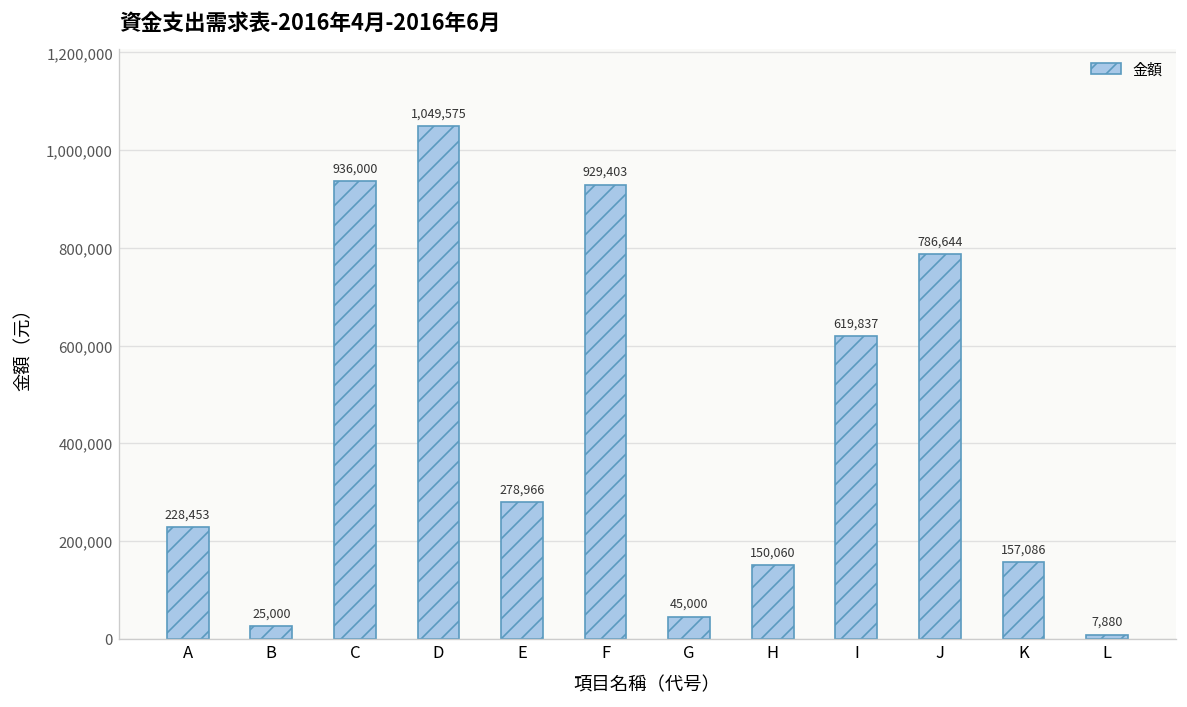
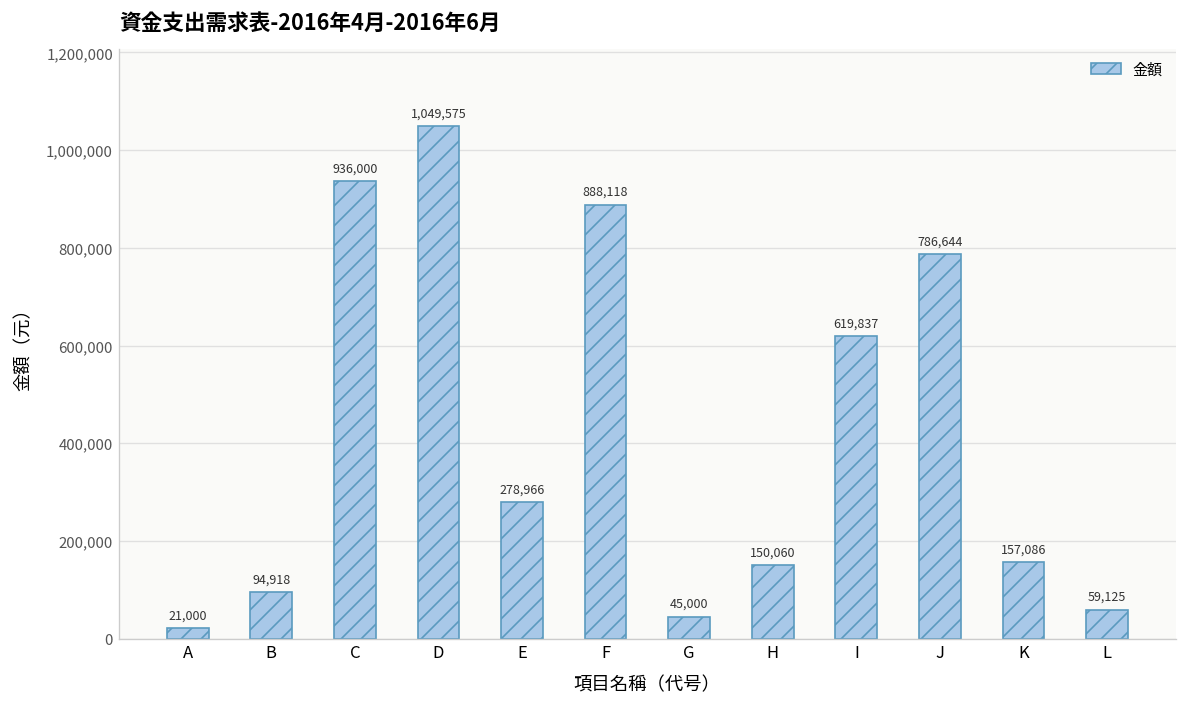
  {
-   "A": "228,453",
-   "B": "25,000",
+   "A": "21,000",
+   "B": "94,918",
    "C": "936,000",
    "D": "1,049,575",
    "E": "278,966",
-   "F": "929,403",
+   "F": "888,118",
    "G": "45,000",
    "H": "150,060",
    "I": "619,837",
    "J": "786,644",
    "K": "157,086",
-   "L": "7,880"
+   "L": "59,125"
  }
